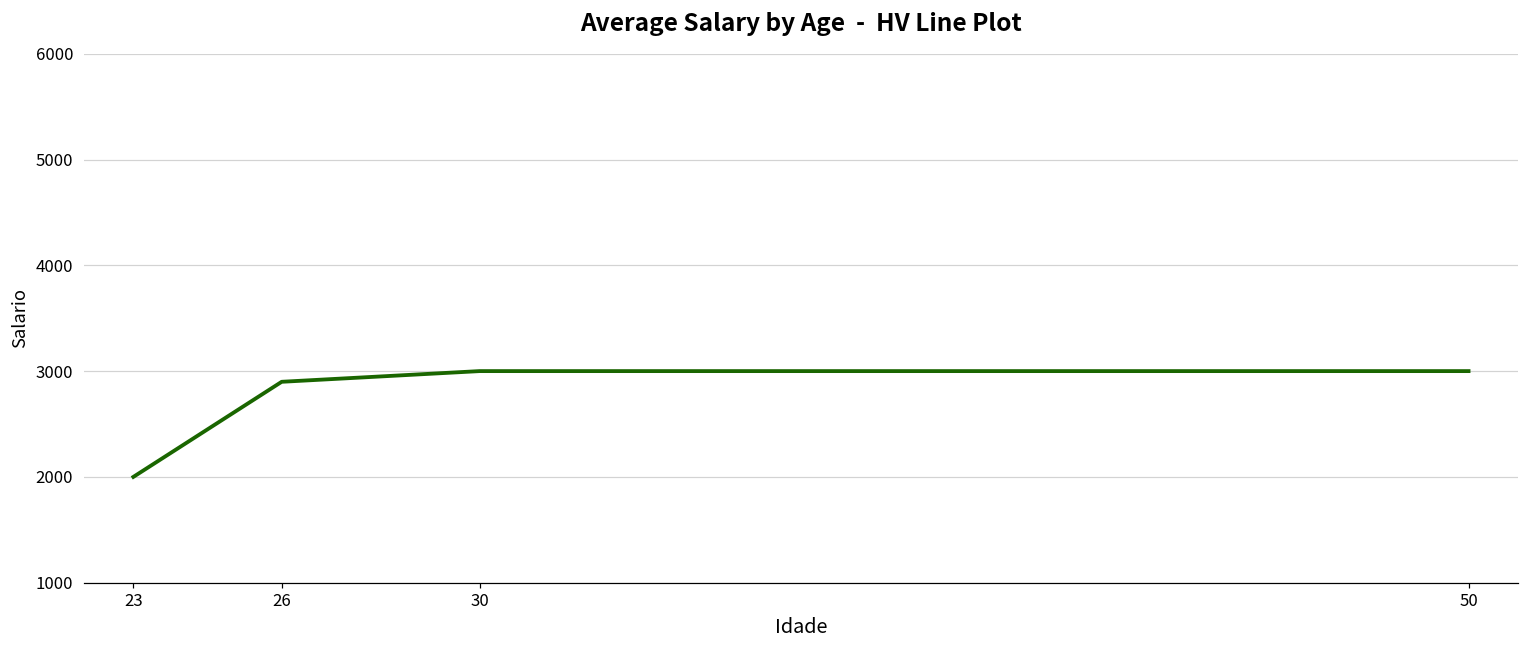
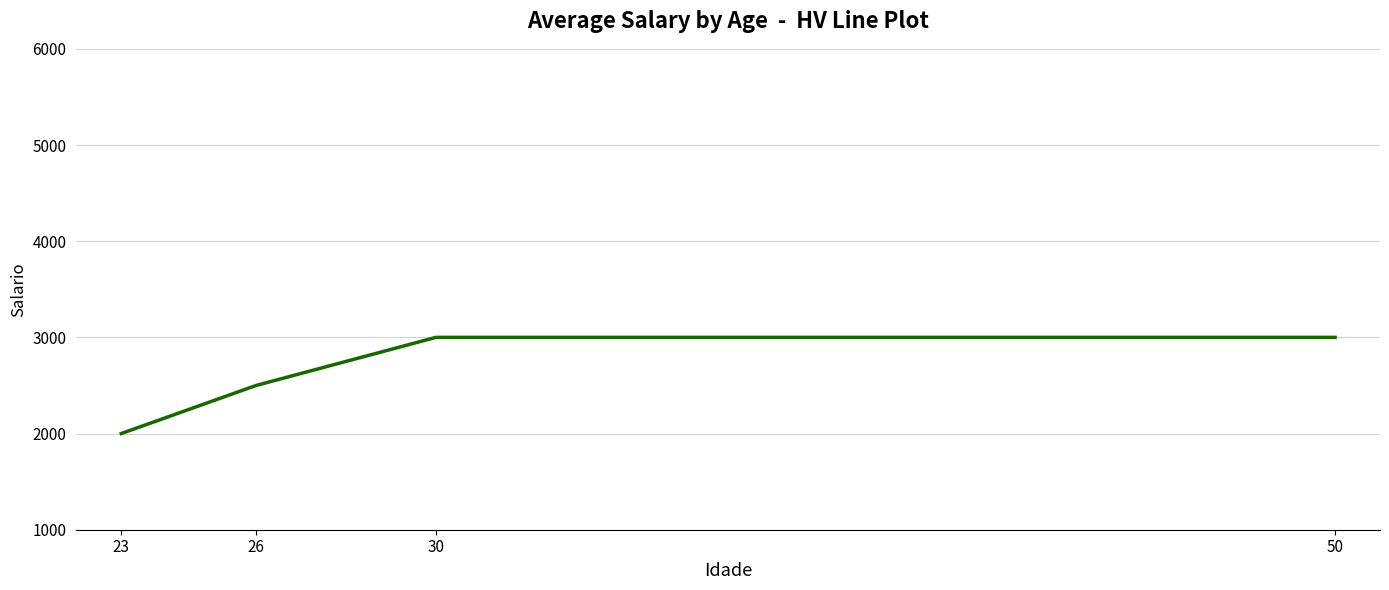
  {
    "23": 2000,
-   "26": 2900,
+   "26": 2500,
    "30": 3000,
    "50": 3000
  }
